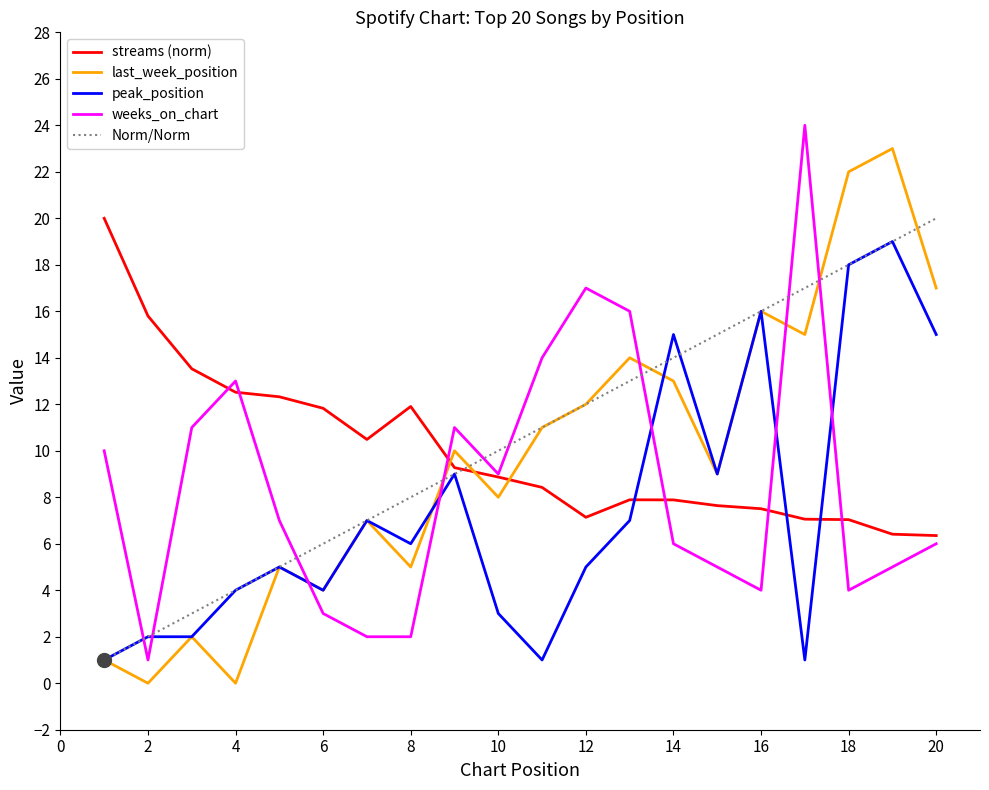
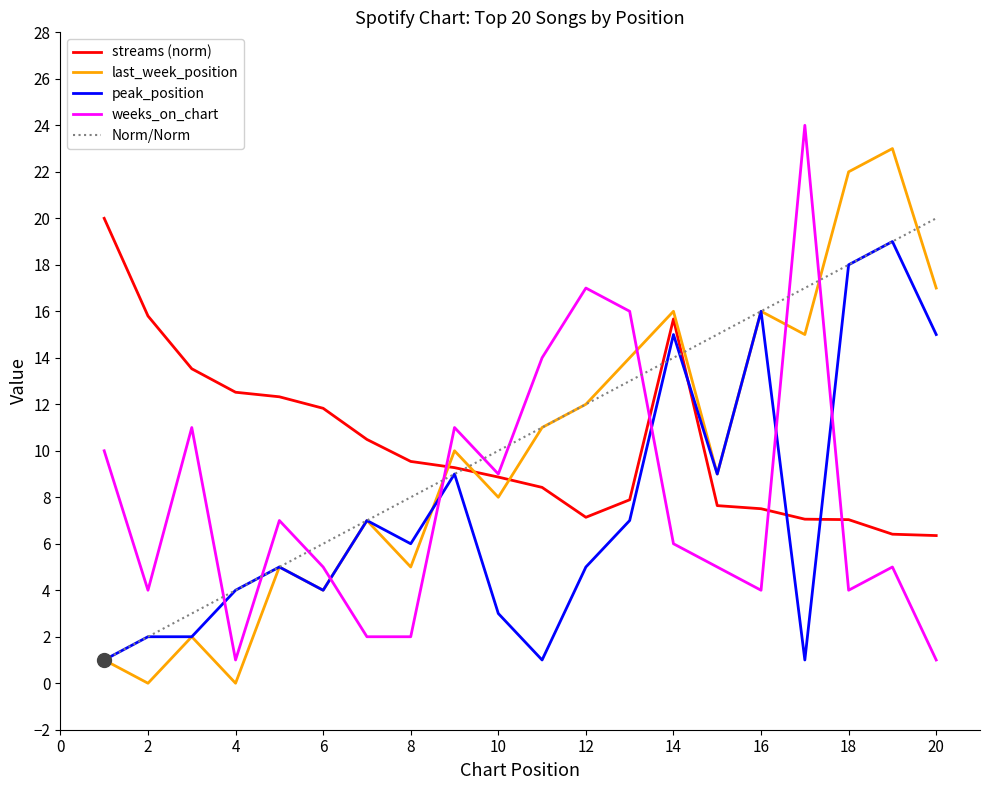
  {
    "streams (norm)": {
      "2": 15.8,
      "4": 12.5,
      "6": 11.8,
-     "8": 11.9,
+     "8": 9.5,
      "10": 8.9,
      "12": 7.1,
-     "14": 7.9,
+     "14": 15.7,
      "16": 7.5,
      "18": 7.0,
      "20": 6.4
    },
    "last_week_position": {
      "2": 0,
      "4": 0,
      "8": 5,
      "10": 8,
      "12": 12,
-     "14": 13,
+     "14": 16,
      "18": 22,
      "20": 17
    },
    "peak_position": {
      "4": 4.0,
      "8": 6.0,
      "10": 3.0,
      "12": 5.0,
      "14": 15.0,
      "18": 18.0,
      "20": 15.0
    },
    "weeks_on_chart": {
-     "2": 1,
-     "4": 13,
-     "6": 3,
+     "2": 4,
+     "4": 1,
+     "6": 5,
      "8": 2,
      "10": 9,
      "12": 17,
      "14": 6,
      "16": 4,
      "18": 4,
-     "20": 6
+     "20": 1
    },
    "Norm/Norm": {
      "20": 20.0
    }
  }
